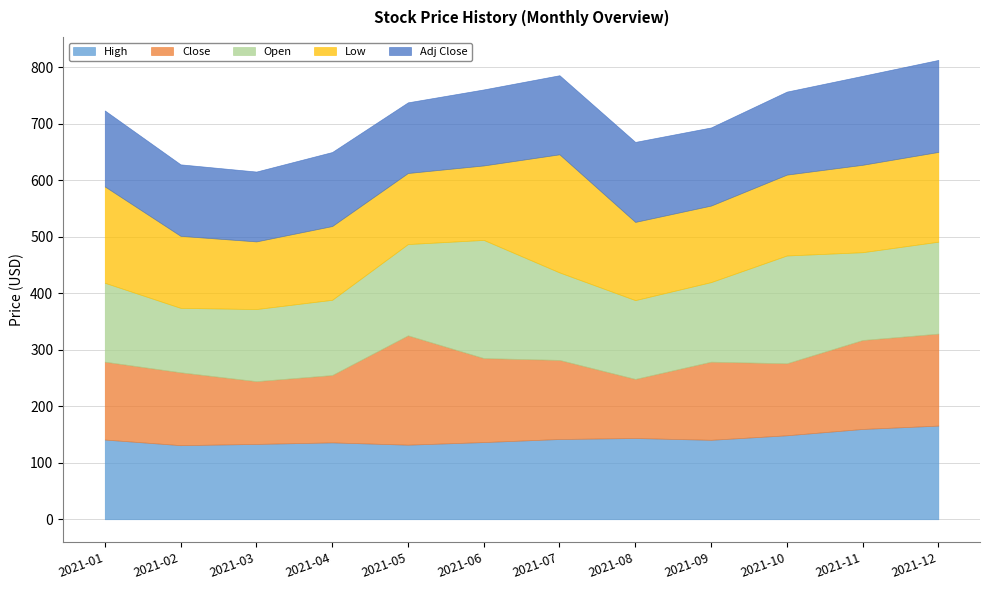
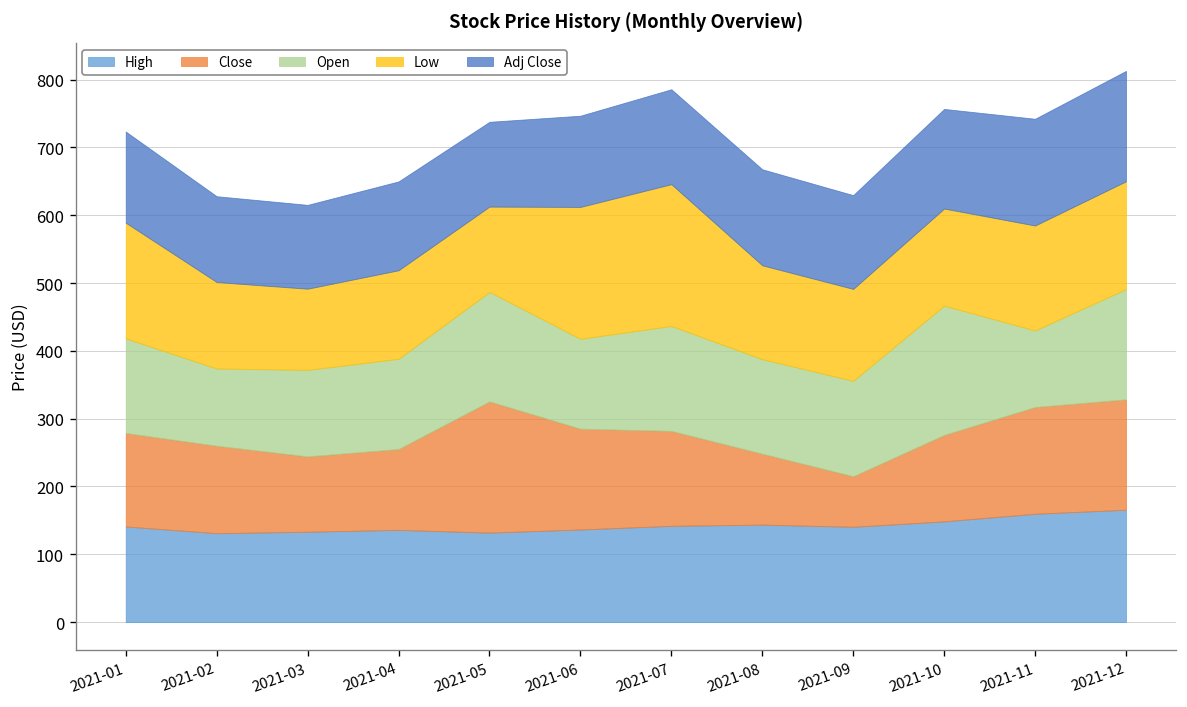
  {
    "Close": {
      "2021-01": 140,
      "2021-02": 130,
      "2021-03": 110,
      "2021-04": 120,
      "2021-05": 190,
      "2021-06": 150,
      "2021-07": 140,
      "2021-08": 100,
-     "2021-09": 140,
+     "2021-09": 70,
      "2021-10": 130,
      "2021-11": 160,
      "2021-12": 160
    },
    "Open": {
      "2021-01": 140,
      "2021-02": 110,
      "2021-03": 130,
      "2021-04": 130,
      "2021-05": 160,
-     "2021-06": 210,
+     "2021-06": 130,
      "2021-07": 150,
      "2021-08": 140,
      "2021-09": 140,
      "2021-10": 190,
-     "2021-11": 160,
+     "2021-11": 110,
      "2021-12": 160
    },
    "Low": {
      "2021-01": 170,
      "2021-02": 130,
      "2021-03": 120,
      "2021-04": 130,
      "2021-05": 130,
-     "2021-06": 130,
+     "2021-06": 190,
      "2021-07": 210,
      "2021-08": 140,
      "2021-09": 140,
      "2021-10": 140,
      "2021-11": 150,
      "2021-12": 160
    }
  }
